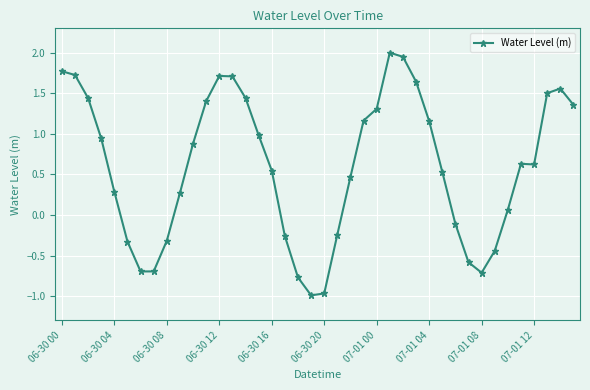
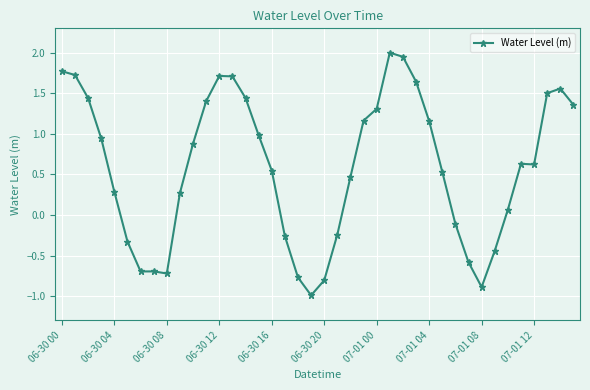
  {
    "06-30 00": 1.8,
    "06-30 04": 0.3,
-   "06-30 08": -0.3,
+   "06-30 08": -0.7,
    "06-30 12": 1.7,
    "06-30 16": 0.5,
-   "06-30 20": -1.0,
+   "06-30 20": -0.8,
    "07-01 00": 1.3,
    "07-01 04": 1.2,
-   "07-01 08": -0.7,
+   "07-01 08": -0.9,
    "07-01 12": 0.6
  }
